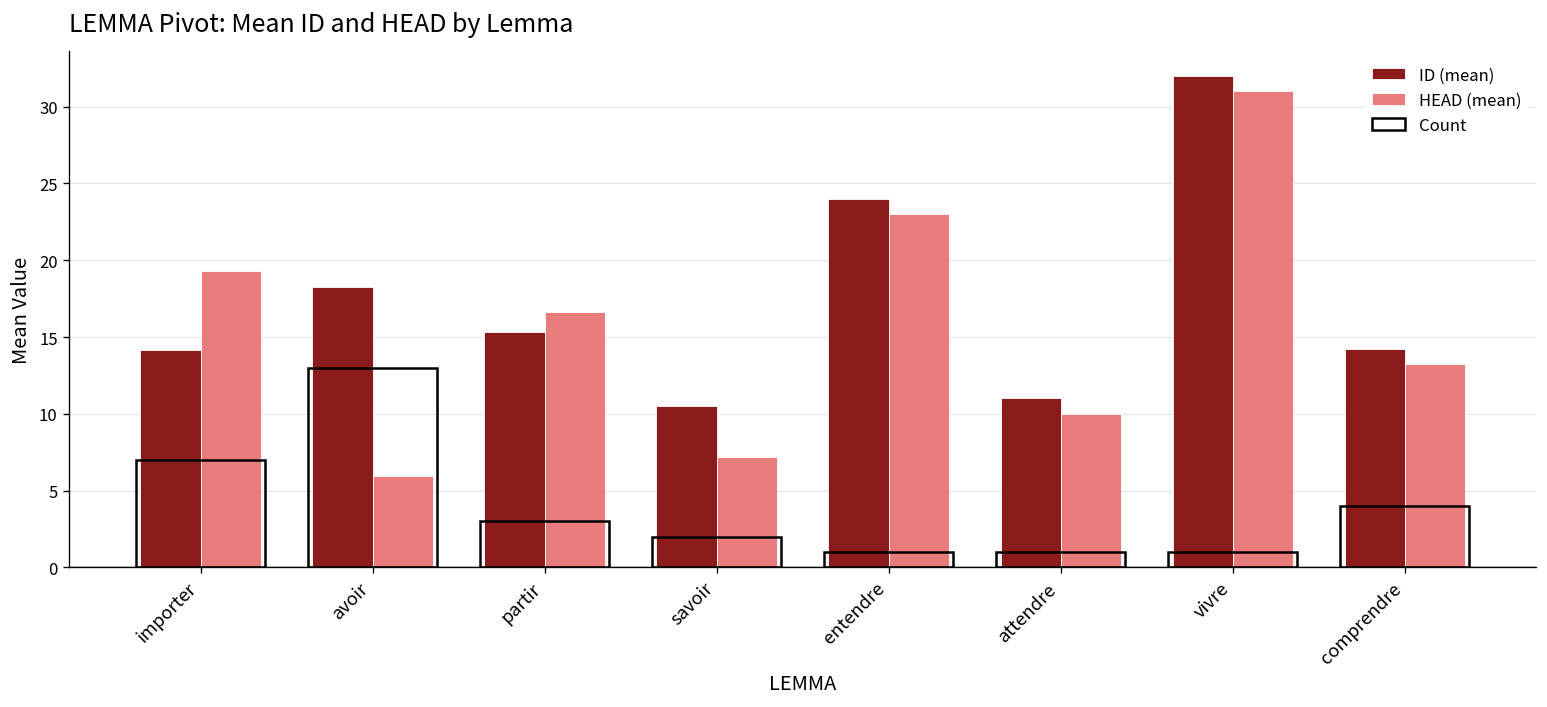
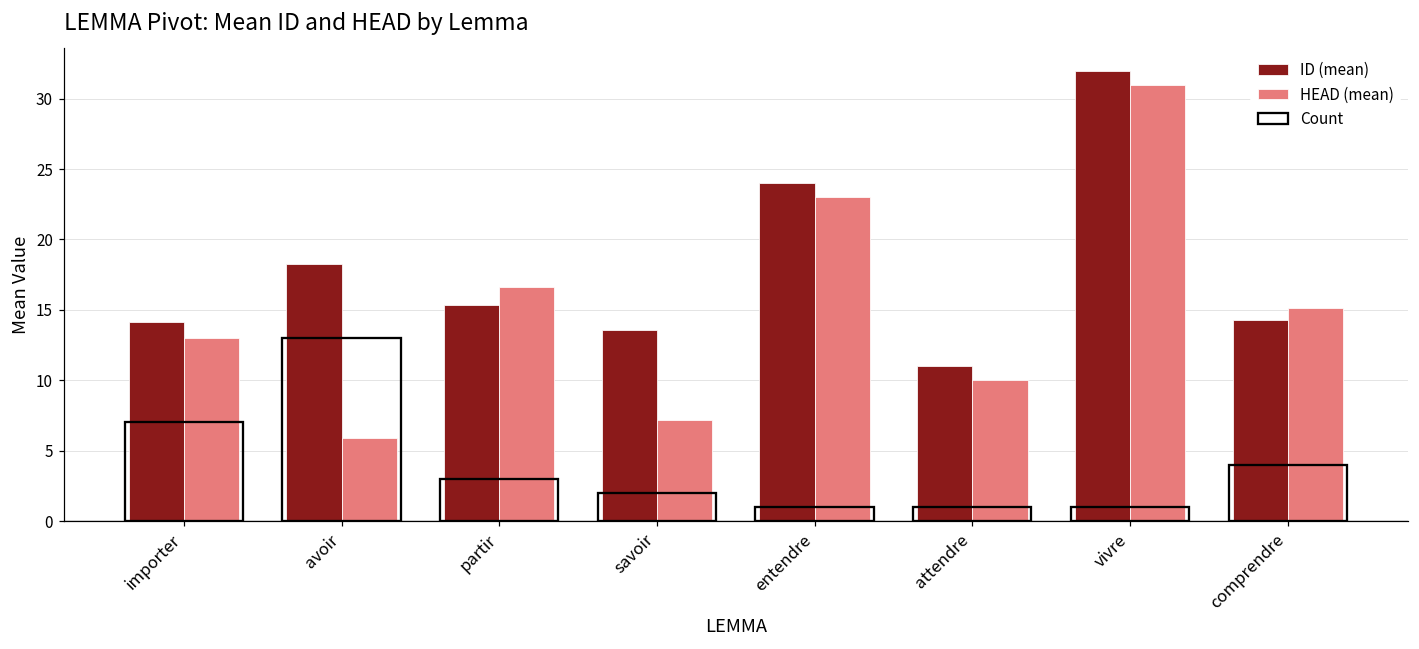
  {
    "ID (mean)": {
      "importer": 14.1,
      "avoir": 18.3,
      "partir": 15.3,
-     "savoir": 10.5,
+     "savoir": 13.6,
      "entendre": 24.0,
      "attendre": 11.0,
      "vivre": 32.0,
      "comprendre": 14.3
    },
    "HEAD (mean)": {
-     "importer": 19.3,
+     "importer": 13.0,
      "partir": 16.7,
      "savoir": 7.2,
      "entendre": 23.0,
      "attendre": 10.0,
      "vivre": 31.0,
-     "comprendre": 13.3
+     "comprendre": 15.2
    }
  }
